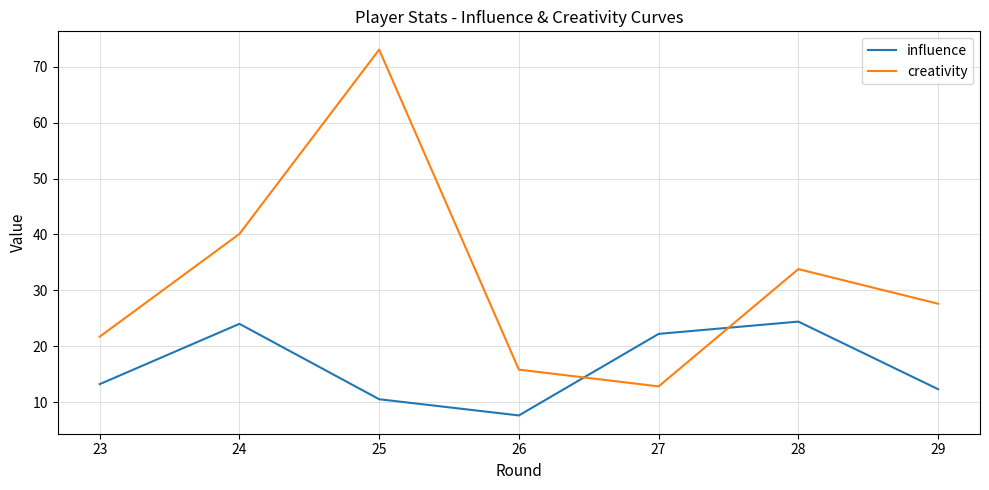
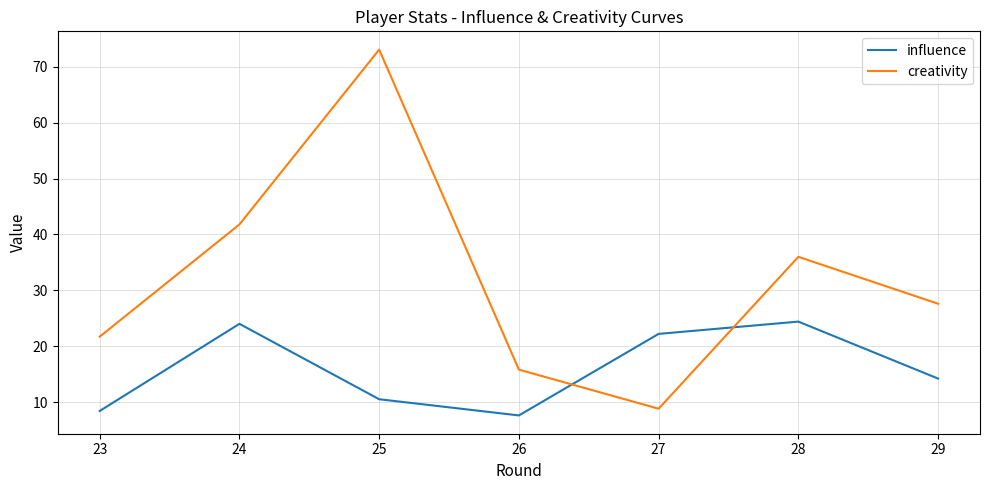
  {
    "influence": {
-     "23": 13,
+     "23": 8,
      "24": 24,
      "25": 11,
      "26": 8,
      "27": 22,
      "28": 24,
-     "29": 12
+     "29": 14
    },
    "creativity": {
      "23": 22,
-     "24": 40,
+     "24": 42,
      "25": 73,
      "26": 16,
-     "27": 13,
-     "28": 34,
+     "27": 9,
+     "28": 36,
      "29": 28
    }
  }
